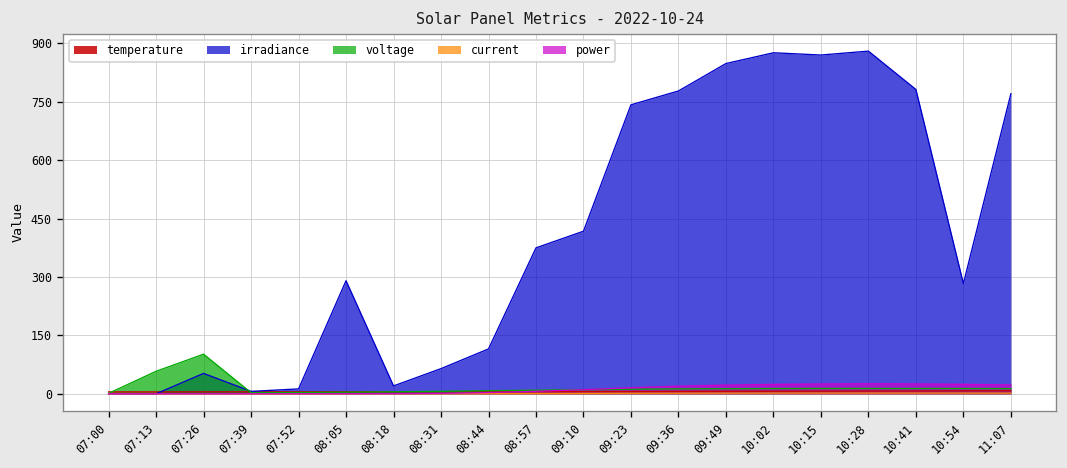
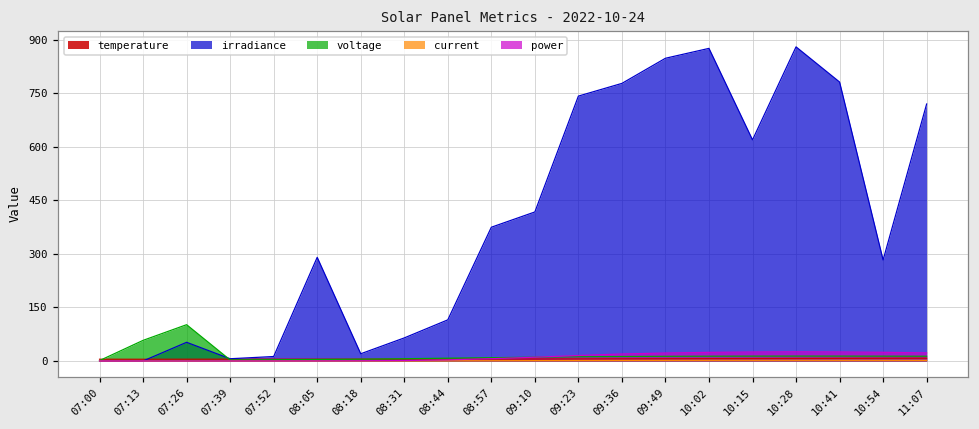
  {
    "irradiance": {
      "07:26": 50,
      "08:05": 290,
      "08:18": 20,
      "08:31": 60,
      "08:44": 120,
      "08:57": 370,
      "09:10": 420,
      "09:23": 740,
      "09:36": 780,
      "09:49": 850,
      "10:02": 880,
-     "10:15": 870,
+     "10:15": 620,
      "10:28": 880,
      "10:41": 780,
      "10:54": 280,
-     "11:07": 770
+     "11:07": 720
    },
    "voltage": {
      "07:13": 60,
      "07:26": 100
    },
    "power": {
      "09:49": 20,
      "10:02": 20,
      "10:15": 30,
      "10:28": 30,
      "10:41": 30,
      "10:54": 20,
      "11:07": 20
    }
  }
